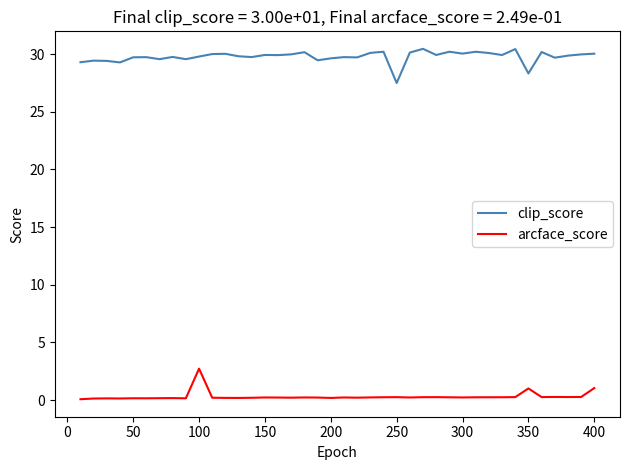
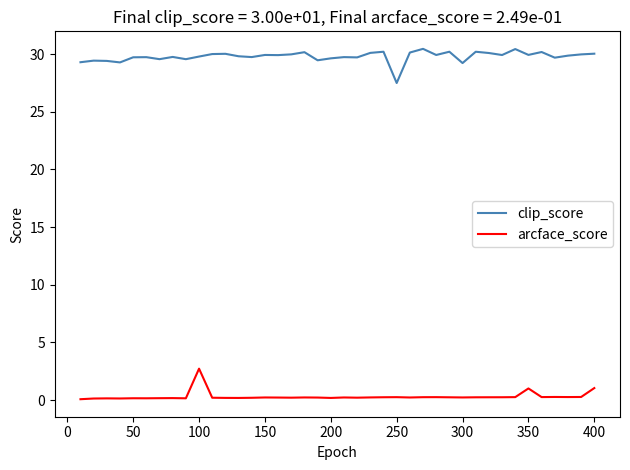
  {
    "clip_score": {
      "50": 29.7,
      "100": 29.8,
      "150": 29.9,
      "200": 29.6,
      "250": 27.5,
-     "300": 30.0,
-     "350": 28.3,
+     "300": 29.2,
+     "350": 29.9,
      "400": 30.0
    },
    "arcface_score": {
      "50": 0.2,
      "100": 2.7,
      "150": 0.2,
      "200": 0.2,
      "250": 0.2,
      "300": 0.2,
      "350": 1.0,
      "400": 1.0
    }
  }
